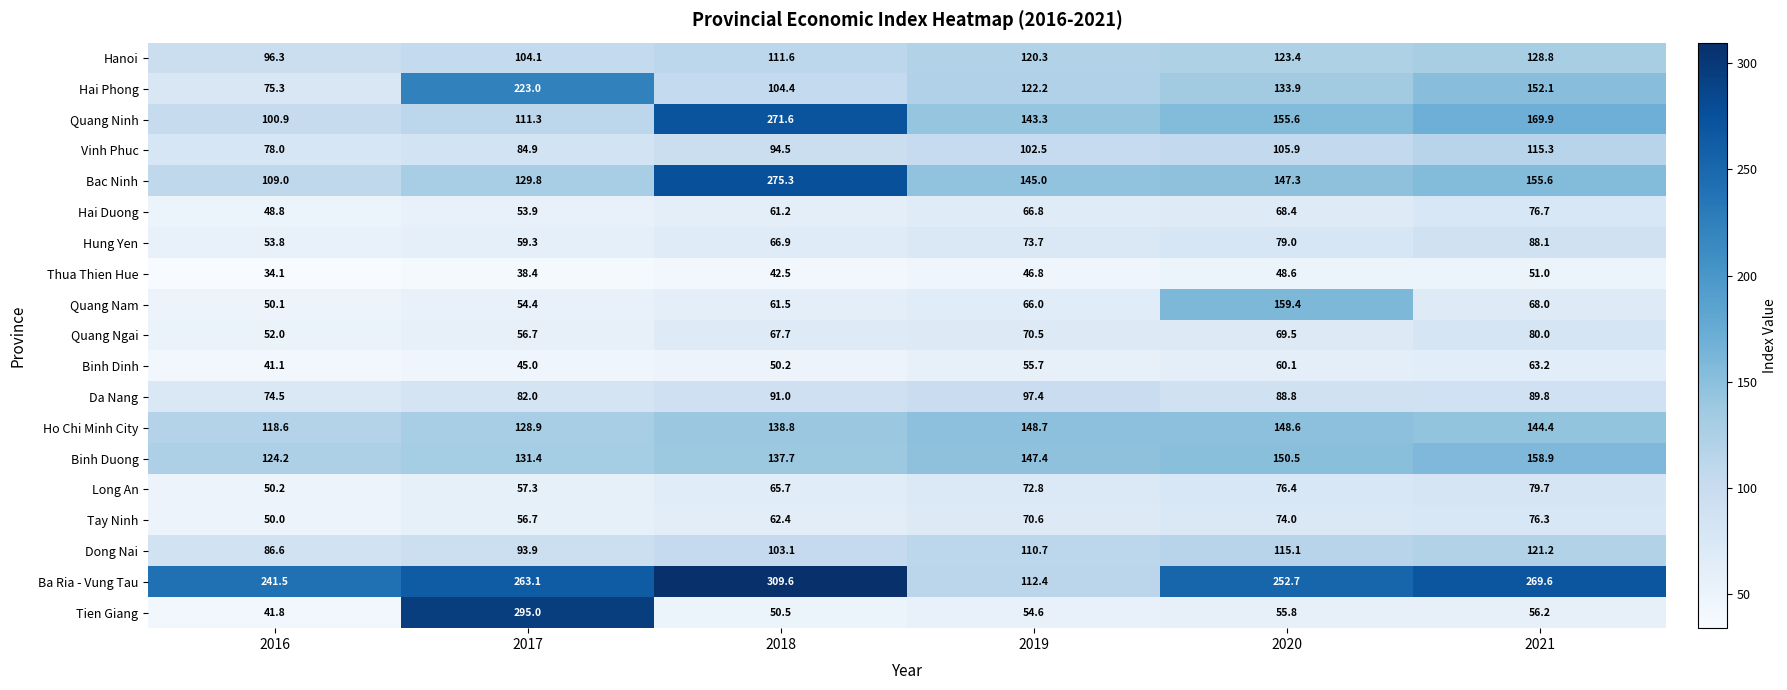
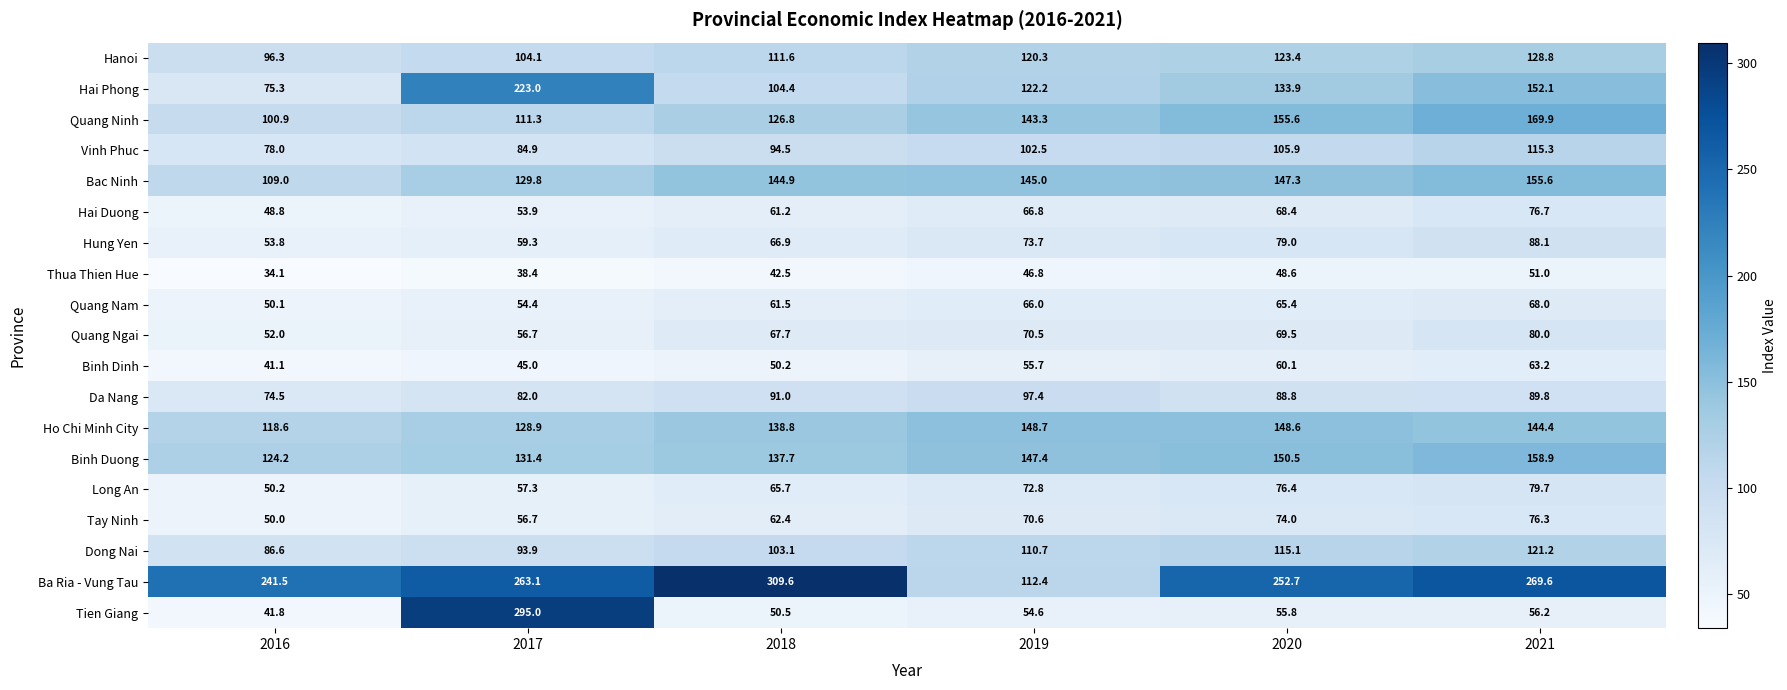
  {
    "Hanoi": {
      "2016": 96.3,
      "2017": 104.1,
      "2018": 111.6,
      "2019": 120.3,
      "2020": 123.4,
      "2021": 128.8
    },
    "Hai Phong": {
      "2016": 75.3,
      "2017": 223.0,
      "2018": 104.4,
      "2019": 122.2,
      "2020": 133.9,
      "2021": 152.1
    },
    "Quang Ninh": {
      "2016": 100.9,
      "2017": 111.3,
-     "2018": 271.6,
+     "2018": 126.8,
      "2019": 143.3,
      "2020": 155.6,
      "2021": 169.9
    },
    "Vinh Phuc": {
      "2016": 78.0,
      "2017": 84.9,
      "2018": 94.5,
      "2019": 102.5,
      "2020": 105.9,
      "2021": 115.3
    },
    "Bac Ninh": {
      "2016": 109.0,
      "2017": 129.8,
-     "2018": 275.3,
+     "2018": 144.9,
      "2019": 145.0,
      "2020": 147.3,
      "2021": 155.6
    },
    "Hai Duong": {
      "2016": 48.8,
      "2017": 53.9,
      "2018": 61.2,
      "2019": 66.8,
      "2020": 68.4,
      "2021": 76.7
    },
    "Hung Yen": {
      "2016": 53.8,
      "2017": 59.3,
      "2018": 66.9,
      "2019": 73.7,
      "2020": 79.0,
      "2021": 88.1
    },
    "Thua Thien Hue": {
      "2016": 34.1,
      "2017": 38.4,
      "2018": 42.5,
      "2019": 46.8,
      "2020": 48.6,
      "2021": 51.0
    },
    "Quang Nam": {
      "2016": 50.1,
      "2017": 54.4,
      "2018": 61.5,
      "2019": 66.0,
-     "2020": 159.4,
+     "2020": 65.4,
      "2021": 68.0
    },
    "Quang Ngai": {
      "2016": 52.0,
      "2017": 56.7,
      "2018": 67.7,
      "2019": 70.5,
      "2020": 69.5,
      "2021": 80.0
    },
    "Binh Dinh": {
      "2016": 41.1,
      "2017": 45.0,
      "2018": 50.2,
      "2019": 55.7,
      "2020": 60.1,
      "2021": 63.2
    },
    "Da Nang": {
      "2016": 74.5,
      "2017": 82.0,
      "2018": 91.0,
      "2019": 97.4,
      "2020": 88.8,
      "2021": 89.8
    },
    "Ho Chi Minh City": {
      "2016": 118.6,
      "2017": 128.9,
      "2018": 138.8,
      "2019": 148.7,
      "2020": 148.6,
      "2021": 144.4
    },
    "Binh Duong": {
      "2016": 124.2,
      "2017": 131.4,
      "2018": 137.7,
      "2019": 147.4,
      "2020": 150.5,
      "2021": 158.9
    },
    "Long An": {
      "2016": 50.2,
      "2017": 57.3,
      "2018": 65.7,
      "2019": 72.8,
      "2020": 76.4,
      "2021": 79.7
    },
    "Tay Ninh": {
      "2016": 50.0,
      "2017": 56.7,
      "2018": 62.4,
      "2019": 70.6,
      "2020": 74.0,
      "2021": 76.3
    },
    "Dong Nai": {
      "2016": 86.6,
      "2017": 93.9,
      "2018": 103.1,
      "2019": 110.7,
      "2020": 115.1,
      "2021": 121.2
    },
    "Ba Ria - Vung Tau": {
      "2016": 241.5,
      "2017": 263.1,
      "2018": 309.6,
      "2019": 112.4,
      "2020": 252.7,
      "2021": 269.6
    },
    "Tien Giang": {
      "2016": 41.8,
      "2017": 295.0,
      "2018": 50.5,
      "2019": 54.6,
      "2020": 55.8,
      "2021": 56.2
    }
  }
